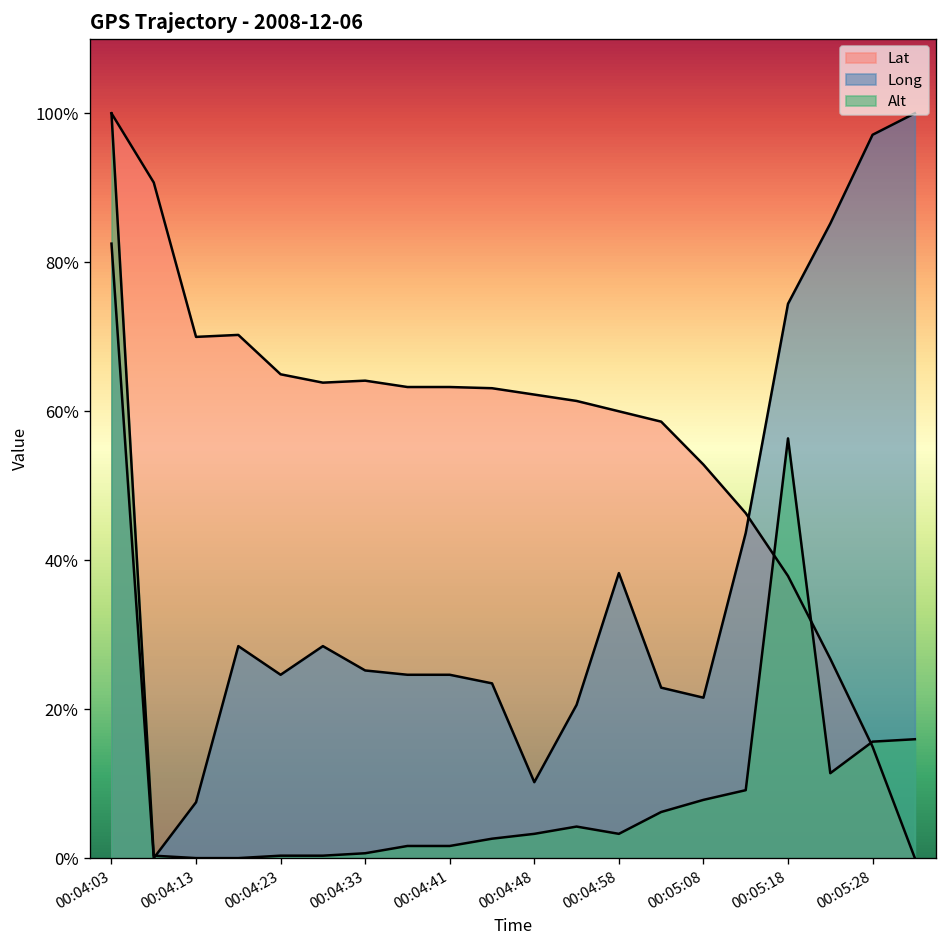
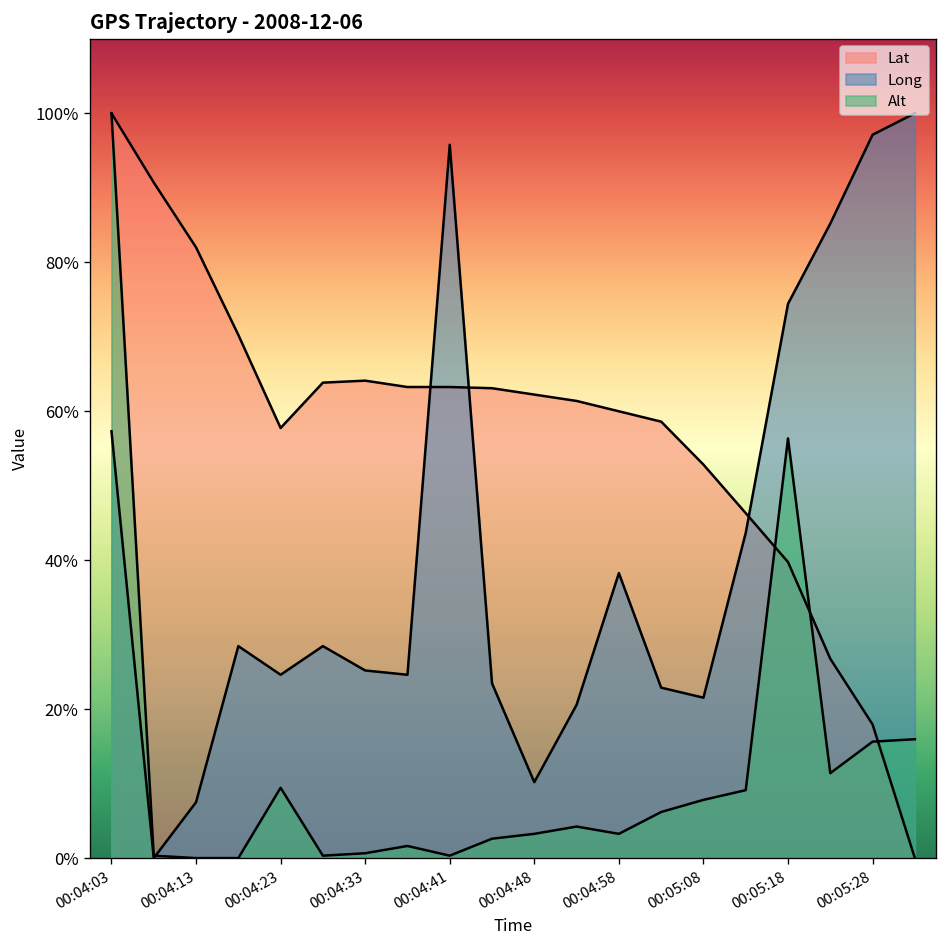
  {
    "Lat": {
-     "00:04:13": "70%",
-     "00:04:23": "65%",
+     "00:04:13": "82%",
+     "00:04:23": "58%",
      "00:04:33": "64%",
      "00:04:41": "63%",
      "00:04:48": "62%",
      "00:04:58": "60%",
      "00:05:08": "53%",
-     "00:05:18": "38%",
-     "00:05:28": "15%"
+     "00:05:18": "40%",
+     "00:05:28": "18%"
    },
    "Long": {
-     "00:04:03": "83%",
+     "00:04:03": "57%",
      "00:04:13": "8%",
      "00:04:23": "25%",
      "00:04:33": "25%",
-     "00:04:41": "25%",
+     "00:04:41": "96%",
      "00:04:48": "10%",
      "00:04:58": "38%",
      "00:05:08": "22%",
      "00:05:18": "74%",
      "00:05:28": "97%"
    },
    "Alt": {
      "00:04:13": "0%",
-     "00:04:23": "0%",
+     "00:04:23": "9%",
      "00:04:33": "1%",
-     "00:04:41": "2%",
+     "00:04:41": "0%",
      "00:04:48": "3%",
      "00:04:58": "3%",
      "00:05:08": "8%",
      "00:05:18": "56%",
      "00:05:28": "16%"
    }
  }
